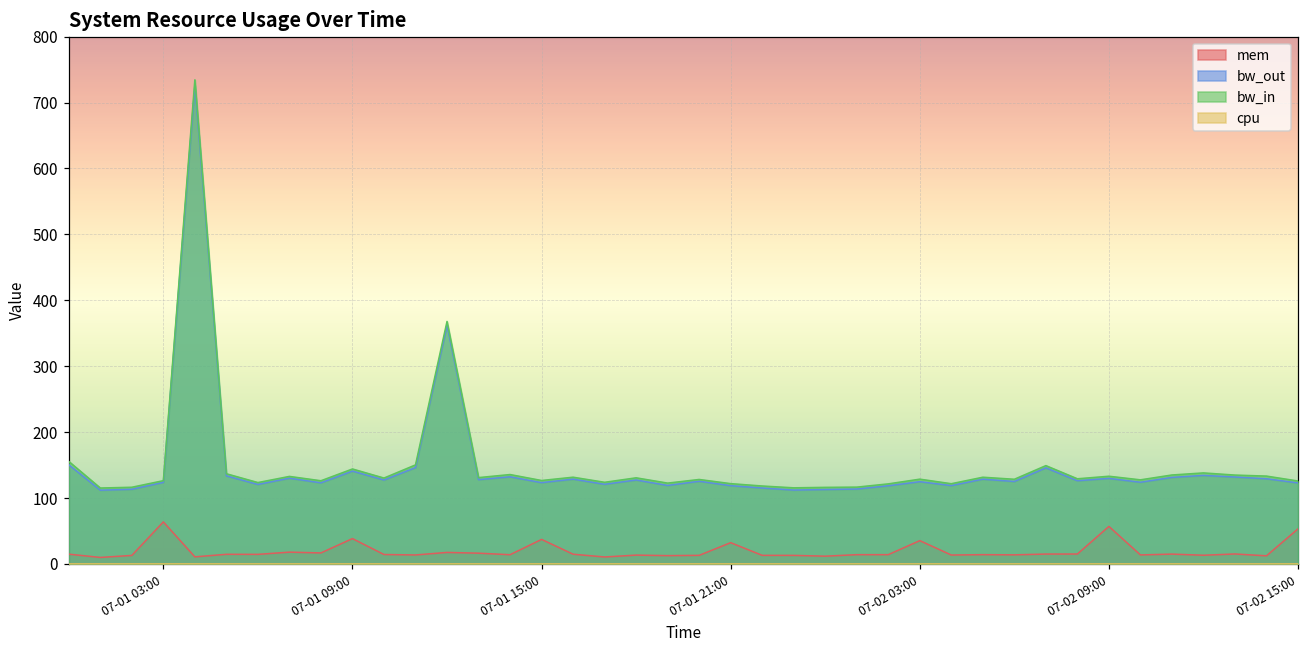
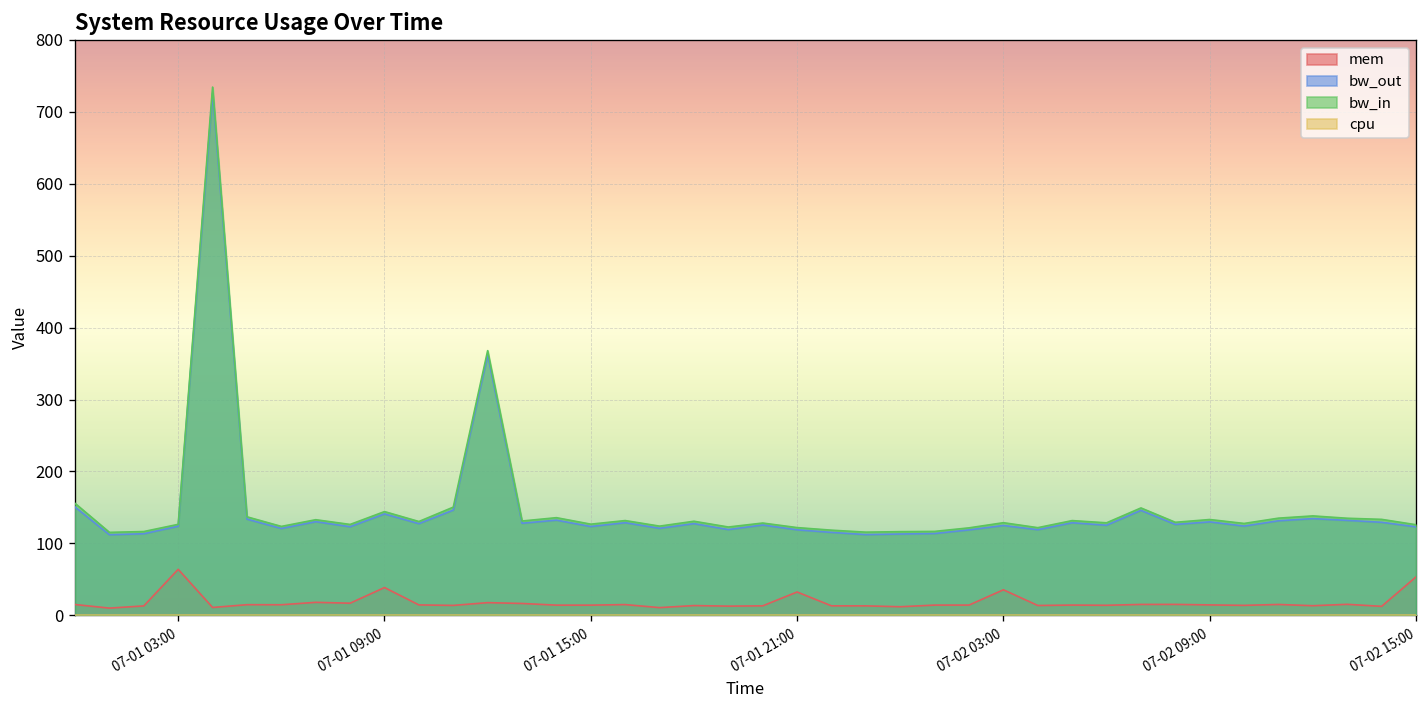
  {
    "mem": {
      "07-01 03:00": 60,
      "07-01 09:00": 40,
-     "07-01 15:00": 40,
+     "07-01 15:00": 10,
      "07-01 21:00": 30,
      "07-02 03:00": 40,
-     "07-02 09:00": 60,
+     "07-02 09:00": 10,
      "07-02 15:00": 50
    },
    "cpu": {
      "07-01 03:00": 0,
      "07-01 09:00": 0,
      "07-01 15:00": 0,
      "07-01 21:00": 0,
      "07-02 03:00": 0,
      "07-02 09:00": 0,
      "07-02 15:00": 0
    }
  }
